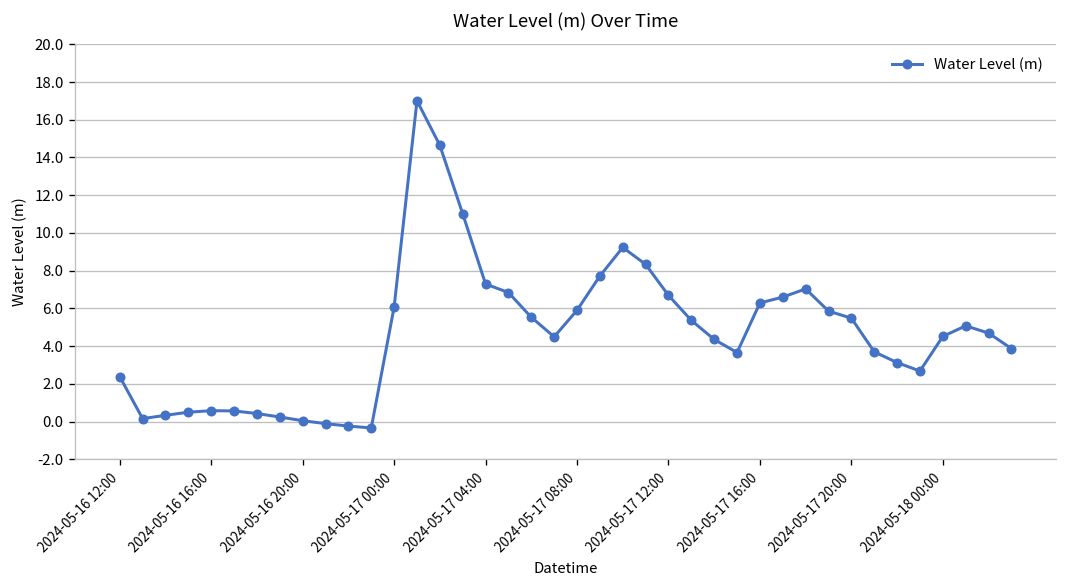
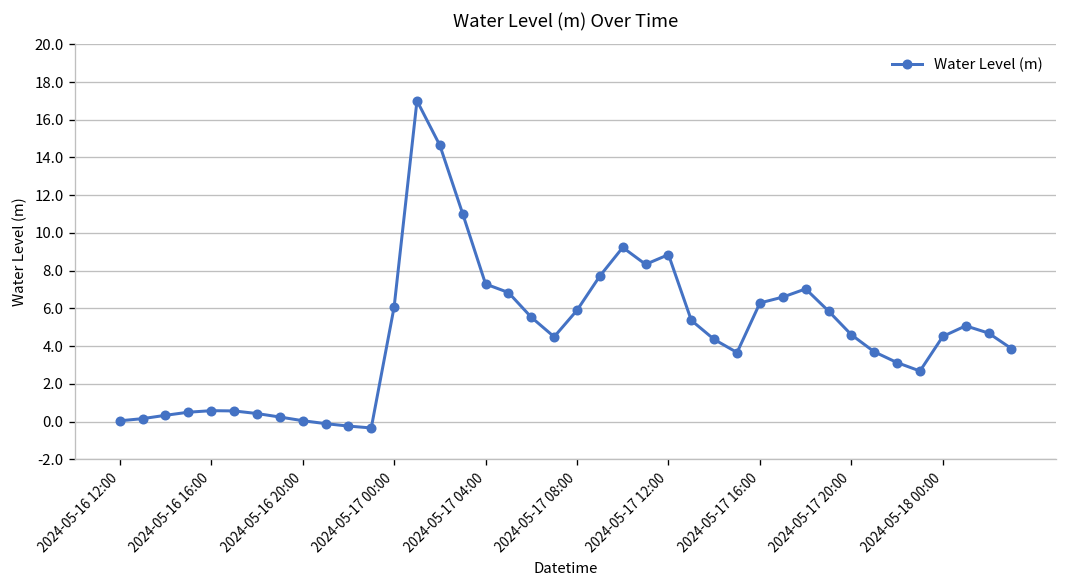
  {
-   "2024-05-16 12:00": 2.4,
+   "2024-05-16 12:00": 0.0,
    "2024-05-16 16:00": 0.6,
    "2024-05-16 20:00": 0.0,
    "2024-05-17 00:00": 6.1,
    "2024-05-17 04:00": 7.3,
    "2024-05-17 08:00": 5.9,
-   "2024-05-17 12:00": 6.7,
+   "2024-05-17 12:00": 8.9,
    "2024-05-17 16:00": 6.3,
-   "2024-05-17 20:00": 5.5,
+   "2024-05-17 20:00": 4.6,
    "2024-05-18 00:00": 4.5
  }
